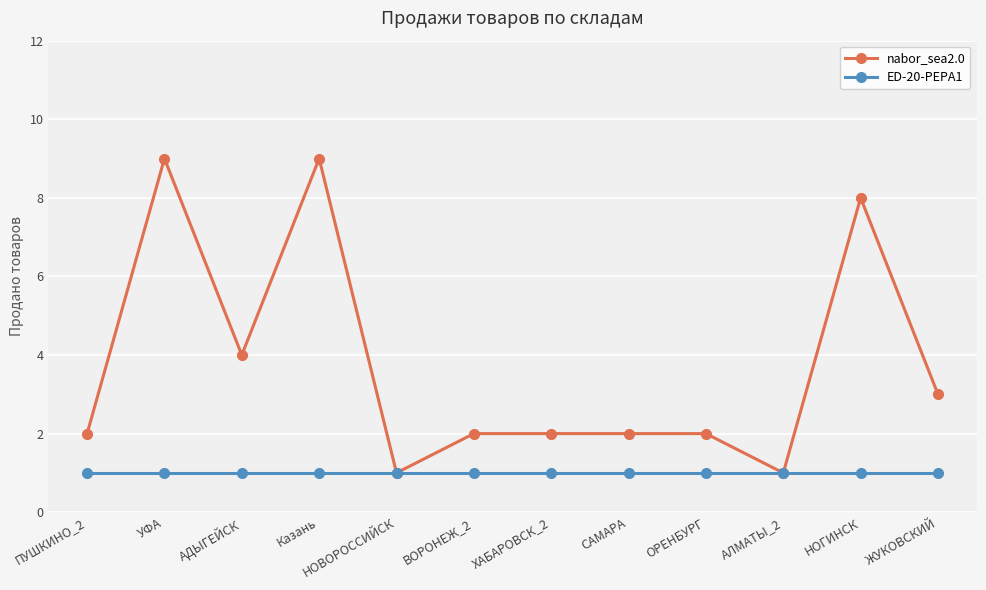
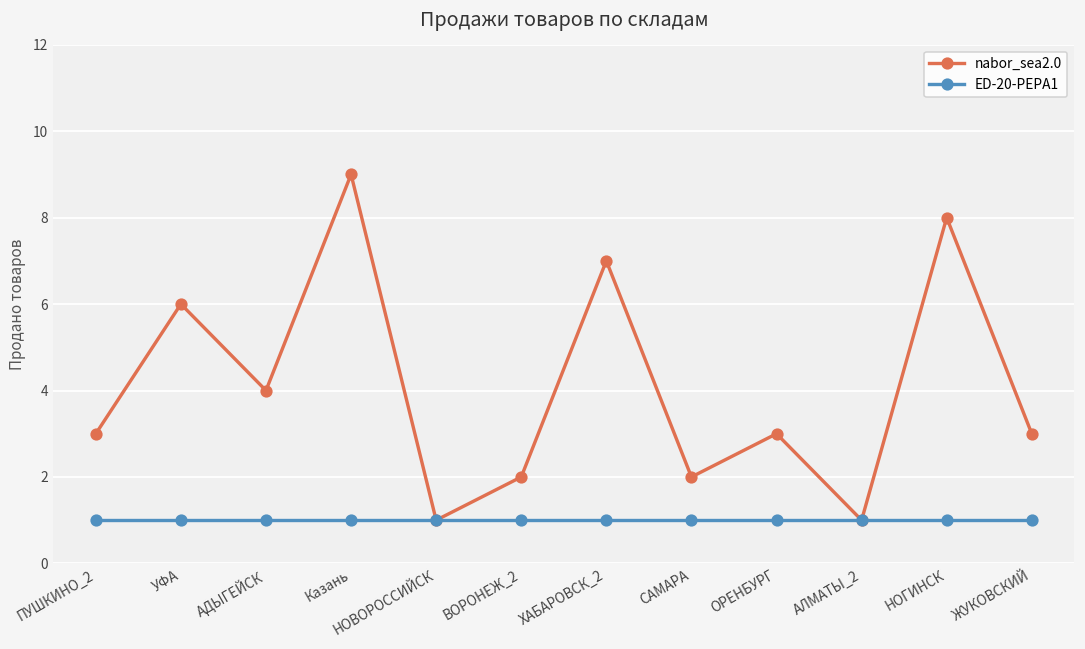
  {
    "nabor_sea2.0": {
-     "ПУШКИНО_2": 2,
-     "УФА": 9,
+     "ПУШКИНО_2": 3,
+     "УФА": 6,
      "АДЫГЕЙСК": 4,
      "Казань": 9,
      "ВОРОНЕЖ_2": 2,
-     "ХАБАРОВСК_2": 2,
+     "ХАБАРОВСК_2": 7,
      "САМАРА": 2,
-     "ОРЕНБУРГ": 2,
+     "ОРЕНБУРГ": 3,
      "НОГИНСК": 8,
      "ЖУКОВСКИЙ": 3
    },
    "ED-20-PEPA1": {
      "ПУШКИНО_2": 1,
      "УФА": 1,
      "АДЫГЕЙСК": 1,
      "Казань": 1,
      "ВОРОНЕЖ_2": 1,
      "ХАБАРОВСК_2": 1,
      "САМАРА": 1,
      "ОРЕНБУРГ": 1,
      "НОГИНСК": 1,
      "ЖУКОВСКИЙ": 1
    }
  }
